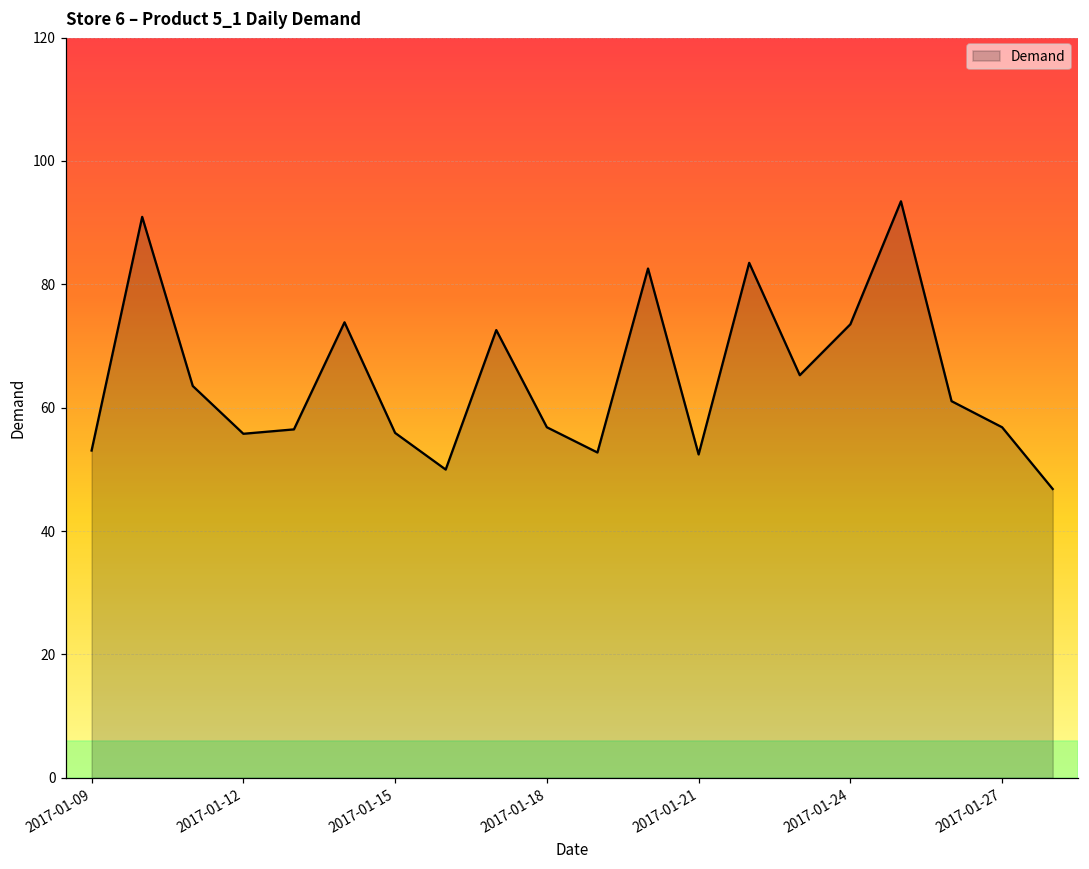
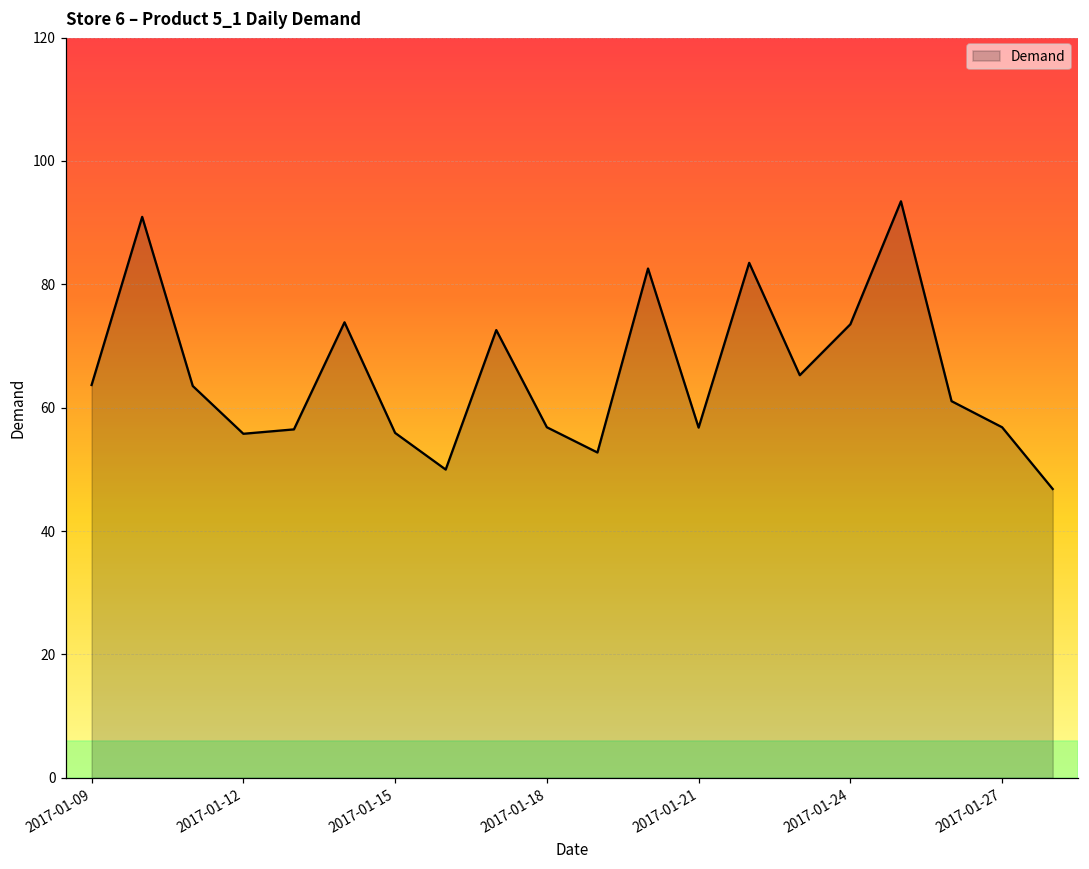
  {
-   "2017-01-09": 53,
+   "2017-01-09": 64,
    "2017-01-12": 56,
    "2017-01-15": 56,
    "2017-01-18": 57,
-   "2017-01-21": 52,
+   "2017-01-21": 57,
    "2017-01-24": 74,
    "2017-01-27": 57
  }
